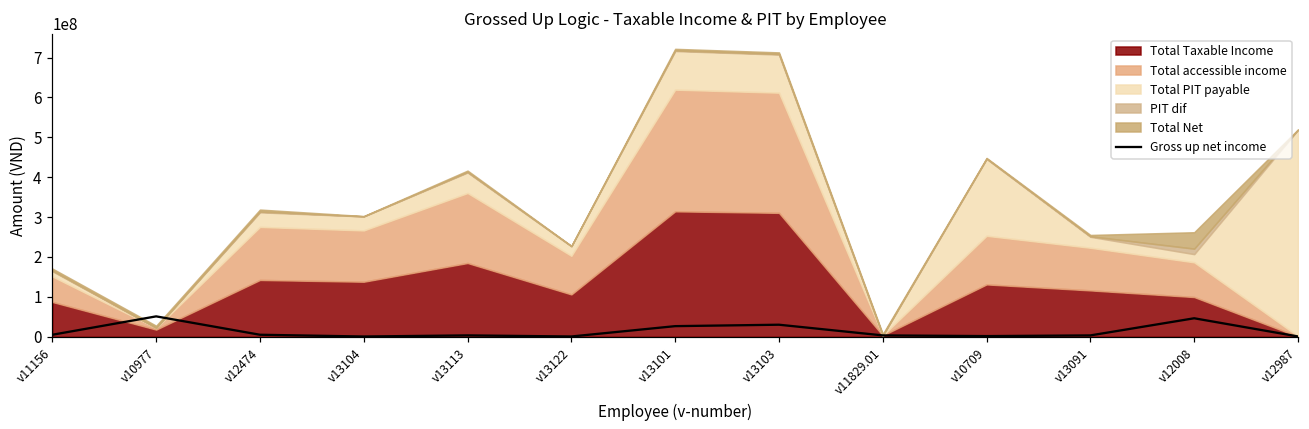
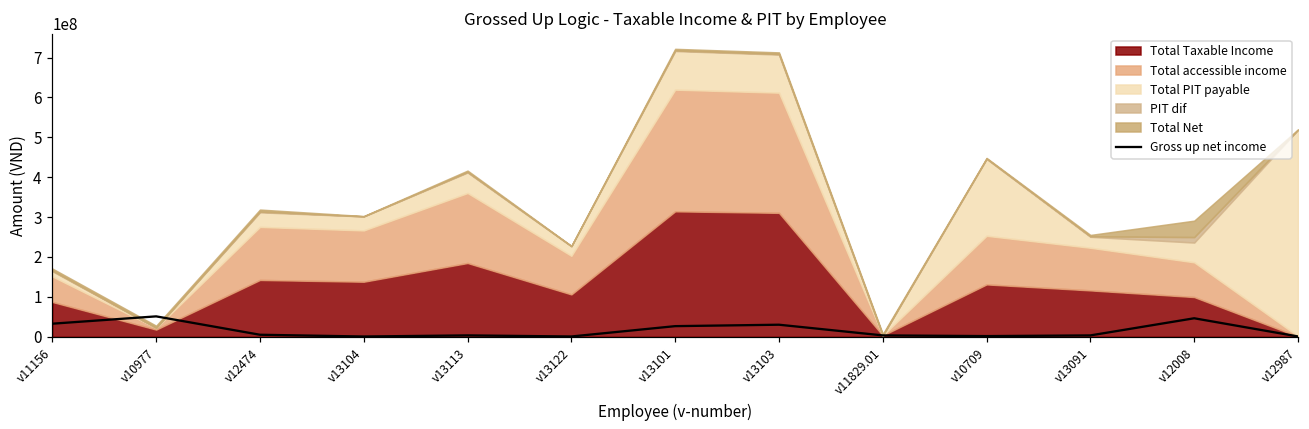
  {
    "Gross up net income": {
-     "v11156": 10000000,
+     "v11156": 30000000,
      "v10977": 50000000,
      "v12474": 10000000,
      "v13104": 0,
      "v13113": 0,
      "v13122": 0,
      "v13101": 30000000,
      "v13103": 30000000,
      "v10709": 0,
      "v13091": 0,
      "v12008": 50000000
    },
    "Total Taxable Income": {
      "v11156": 90000000,
      "v12474": 140000000,
      "v13104": 140000000,
      "v13113": 180000000,
      "v13122": 110000000,
      "v13101": 310000000,
      "v13103": 310000000,
      "v10709": 130000000,
      "v13091": 120000000,
      "v12008": 100000000
    },
    "Total PIT payable": {
-     "v12008": 20000000
+     "v12008": 50000000
    }
  }
